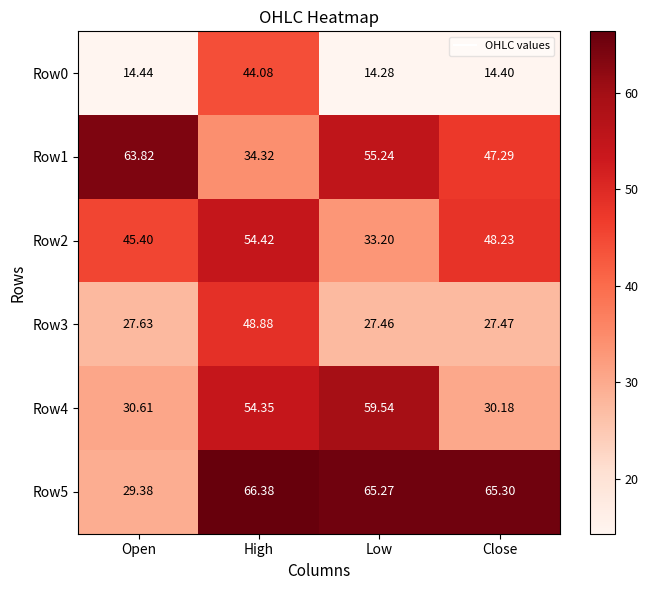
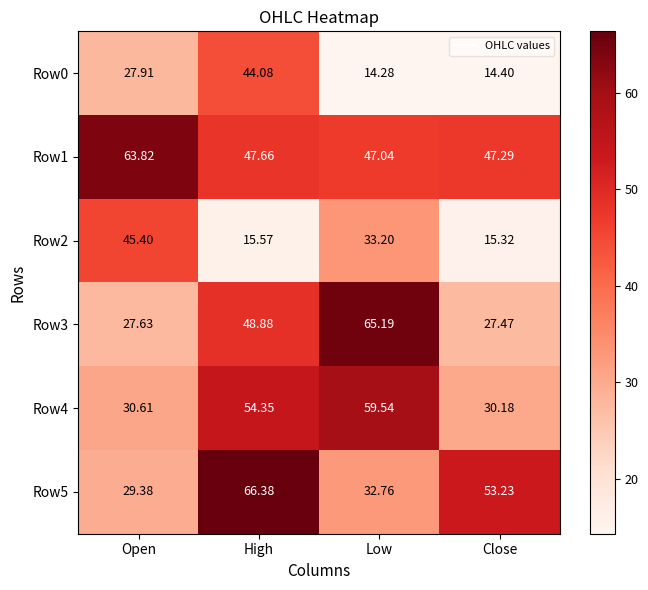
  {
    "Row0": {
-     "Open": 14.44,
+     "Open": 27.91,
      "High": 44.08,
      "Low": 14.28,
      "Close": 14.40
    },
    "Row1": {
      "Open": 63.82,
-     "High": 34.32,
-     "Low": 55.24,
+     "High": 47.66,
+     "Low": 47.04,
      "Close": 47.29
    },
    "Row2": {
      "Open": 45.40,
-     "High": 54.42,
+     "High": 15.57,
      "Low": 33.20,
-     "Close": 48.23
+     "Close": 15.32
    },
    "Row3": {
      "Open": 27.63,
      "High": 48.88,
-     "Low": 27.46,
+     "Low": 65.19,
      "Close": 27.47
    },
    "Row4": {
      "Open": 30.61,
      "High": 54.35,
      "Low": 59.54,
      "Close": 30.18
    },
    "Row5": {
      "Open": 29.38,
      "High": 66.38,
-     "Low": 65.27,
-     "Close": 65.30
+     "Low": 32.76,
+     "Close": 53.23
    }
  }
